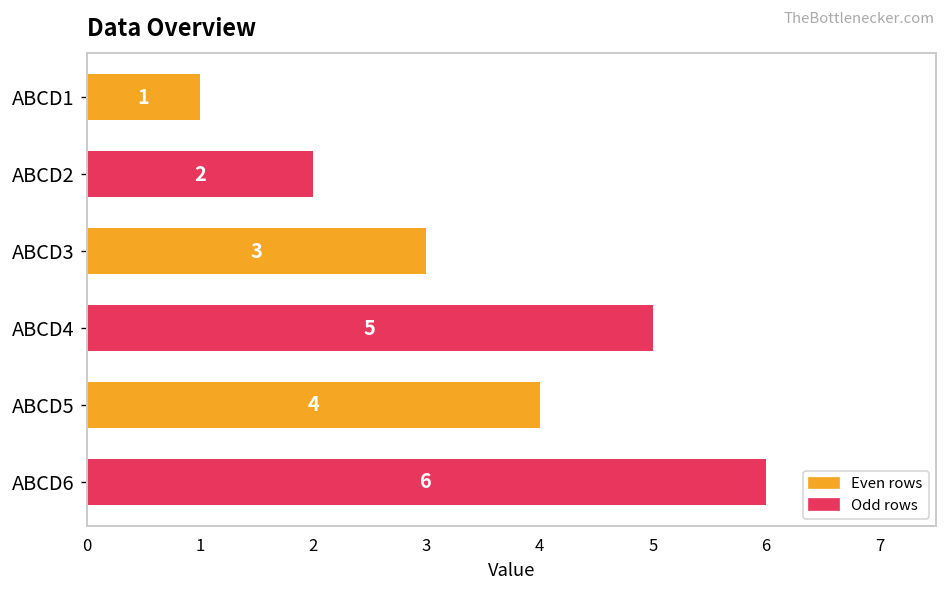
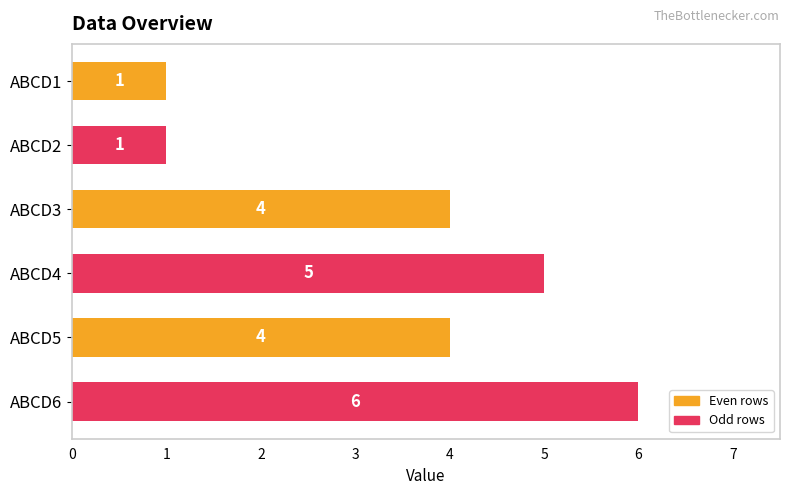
  {
    "ABCD1": 1,
-   "ABCD2": 2,
-   "ABCD3": 3,
+   "ABCD2": 1,
+   "ABCD3": 4,
    "ABCD4": 5,
    "ABCD5": 4,
    "ABCD6": 6
  }
